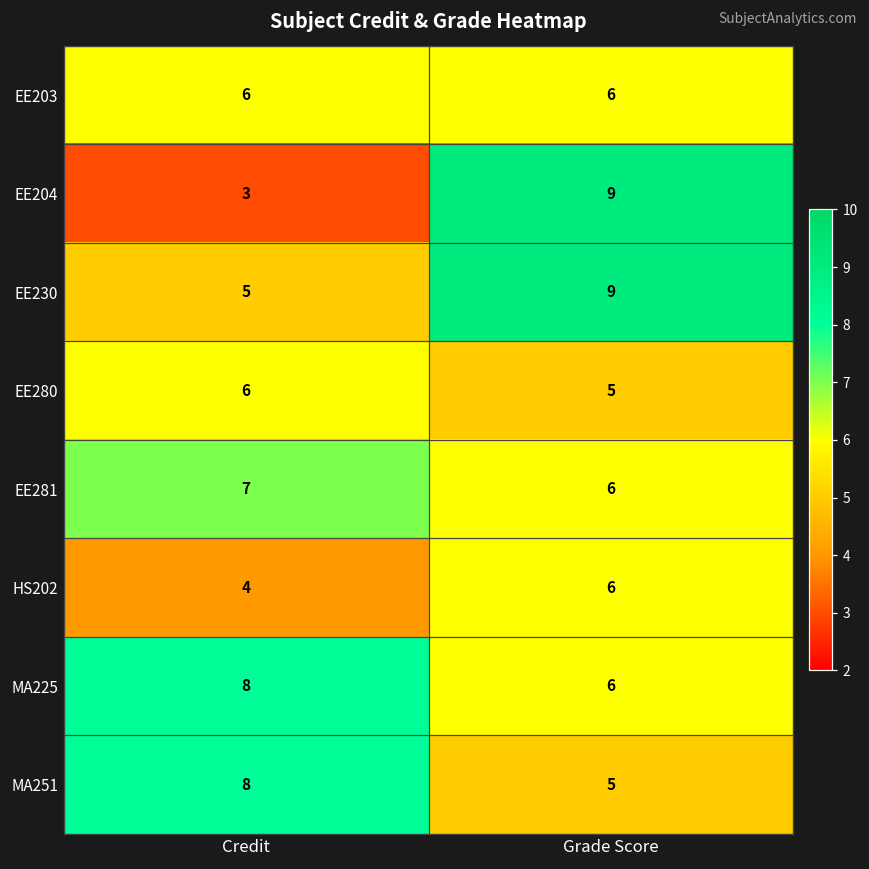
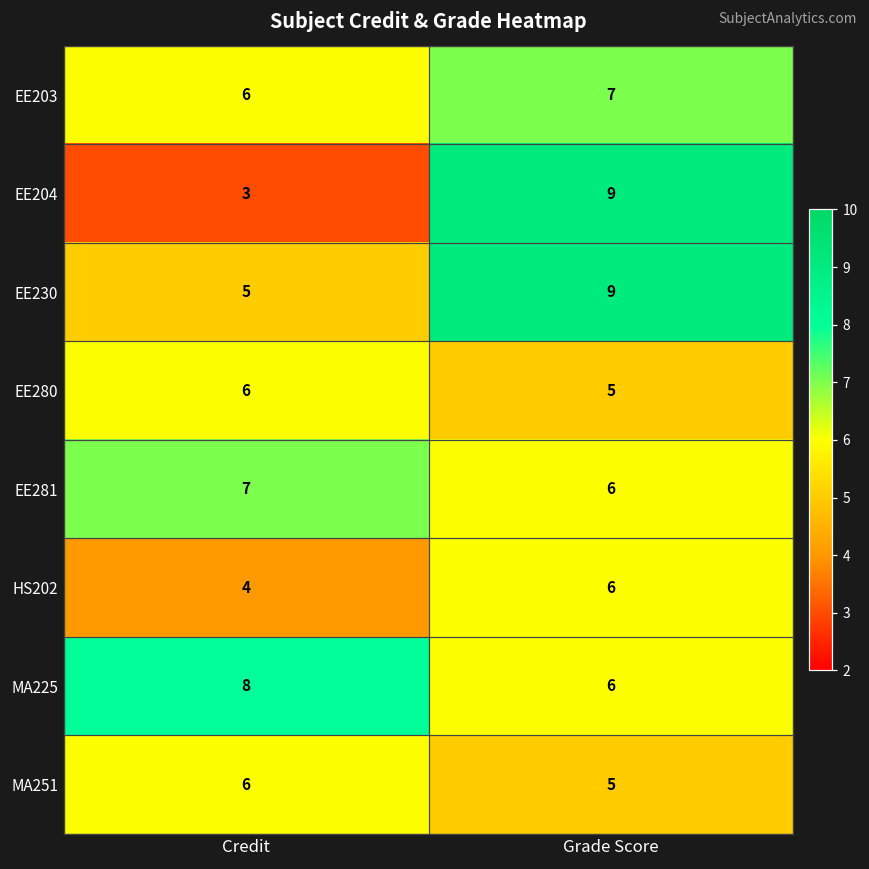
  {
    "EE203": {
      "Credit": 6,
-     "Grade Score": 6
+     "Grade Score": 7
    },
    "EE204": {
      "Credit": 3,
      "Grade Score": 9
    },
    "EE230": {
      "Credit": 5,
      "Grade Score": 9
    },
    "EE280": {
      "Credit": 6,
      "Grade Score": 5
    },
    "EE281": {
      "Credit": 7,
      "Grade Score": 6
    },
    "HS202": {
      "Credit": 4,
      "Grade Score": 6
    },
    "MA225": {
      "Credit": 8,
      "Grade Score": 6
    },
    "MA251": {
-     "Credit": 8,
+     "Credit": 6,
      "Grade Score": 5
    }
  }
